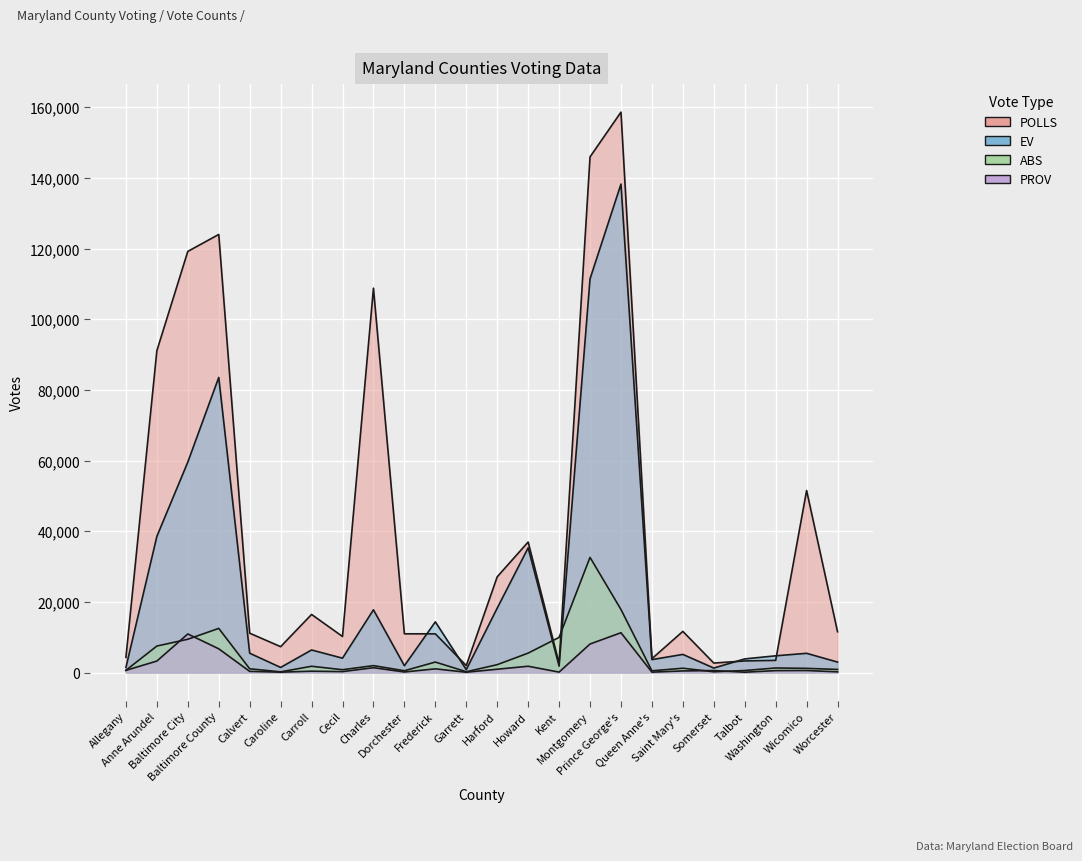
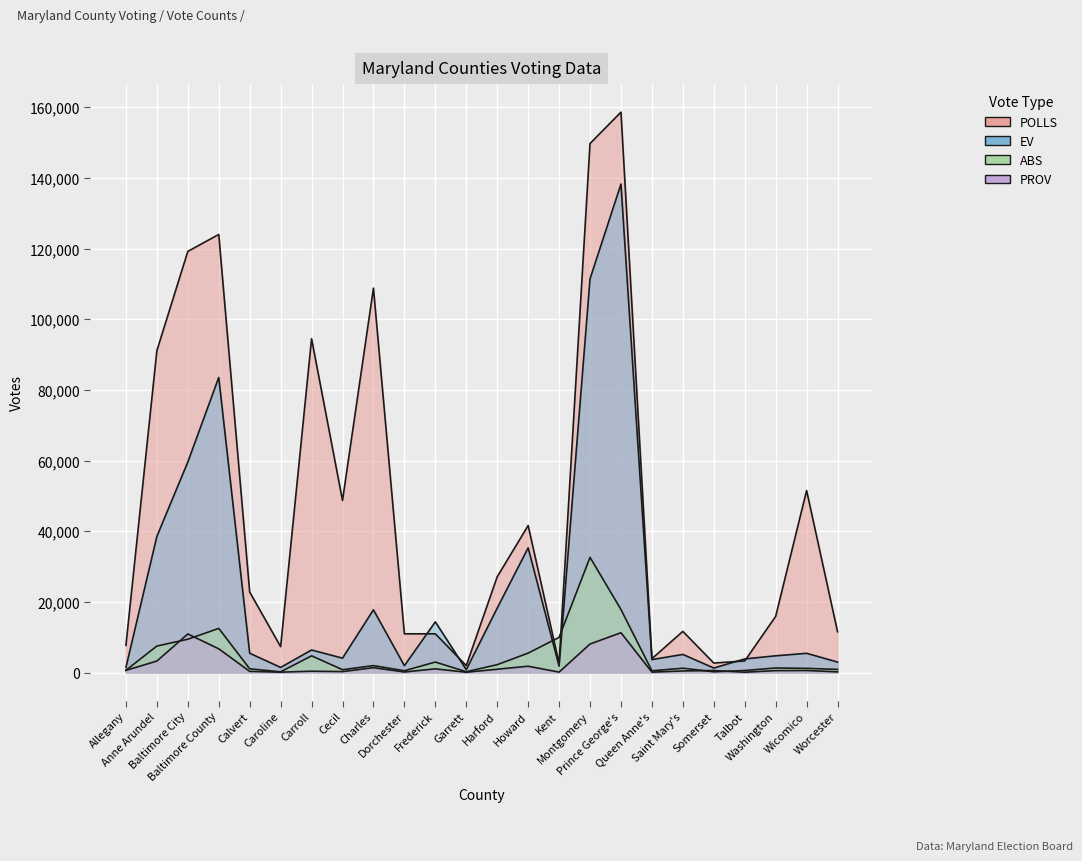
  {
    "POLLS": {
-     "Allegany": "4,000",
+     "Allegany": "8,000",
      "Anne Arundel": "91,000",
      "Baltimore City": "119,000",
      "Baltimore County": "124,000",
-     "Calvert": "11,000",
+     "Calvert": "23,000",
      "Caroline": "7,000",
-     "Carroll": "16,000",
-     "Cecil": "10,000",
+     "Carroll": "94,000",
+     "Cecil": "49,000",
      "Charles": "109,000",
      "Dorchester": "11,000",
      "Frederick": "11,000",
      "Garrett": "2,000",
      "Harford": "27,000",
-     "Howard": "37,000",
+     "Howard": "42,000",
      "Kent": "3,000",
-     "Montgomery": "146,000",
+     "Montgomery": "150,000",
      "Prince George's": "159,000",
      "Saint Mary's": "12,000",
      "Somerset": "3,000",
-     "Washington": "3,000",
+     "Washington": "16,000",
      "Wicomico": "52,000",
      "Worcester": "12,000"
    },
    "ABS": {
      "Anne Arundel": "7,000",
      "Baltimore City": "9,000",
      "Baltimore County": "12,000",
      "Calvert": "1,000",
-     "Carroll": "2,000",
+     "Carroll": "5,000",
      "Frederick": "3,000",
      "Harford": "2,000",
      "Howard": "5,000",
      "Kent": "10,000",
      "Montgomery": "33,000",
      "Prince George's": "18,000",
      "Saint Mary's": "1,000",
      "Washington": "1,000"
    }
  }
